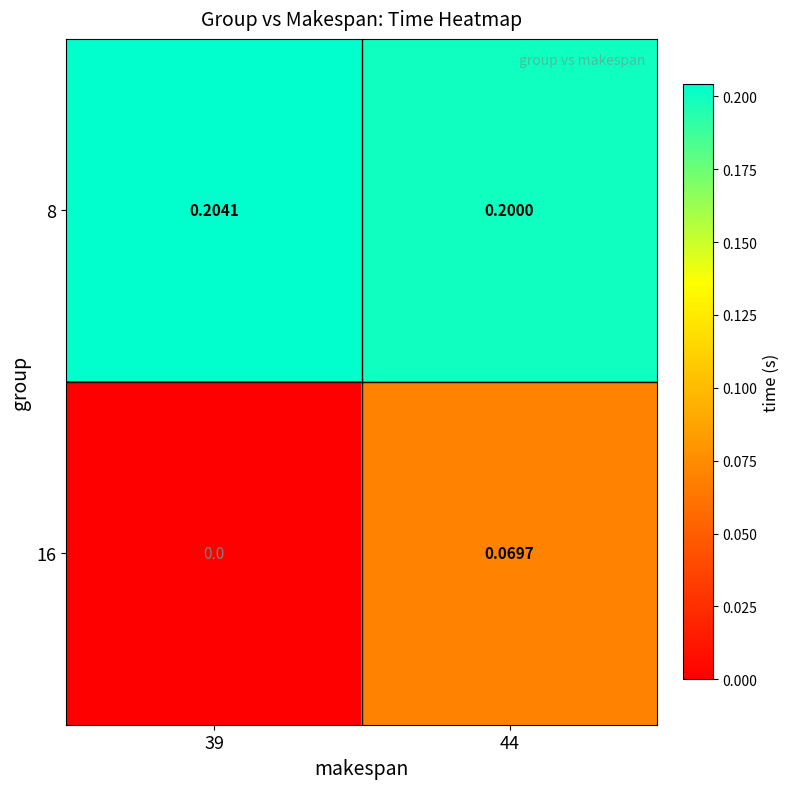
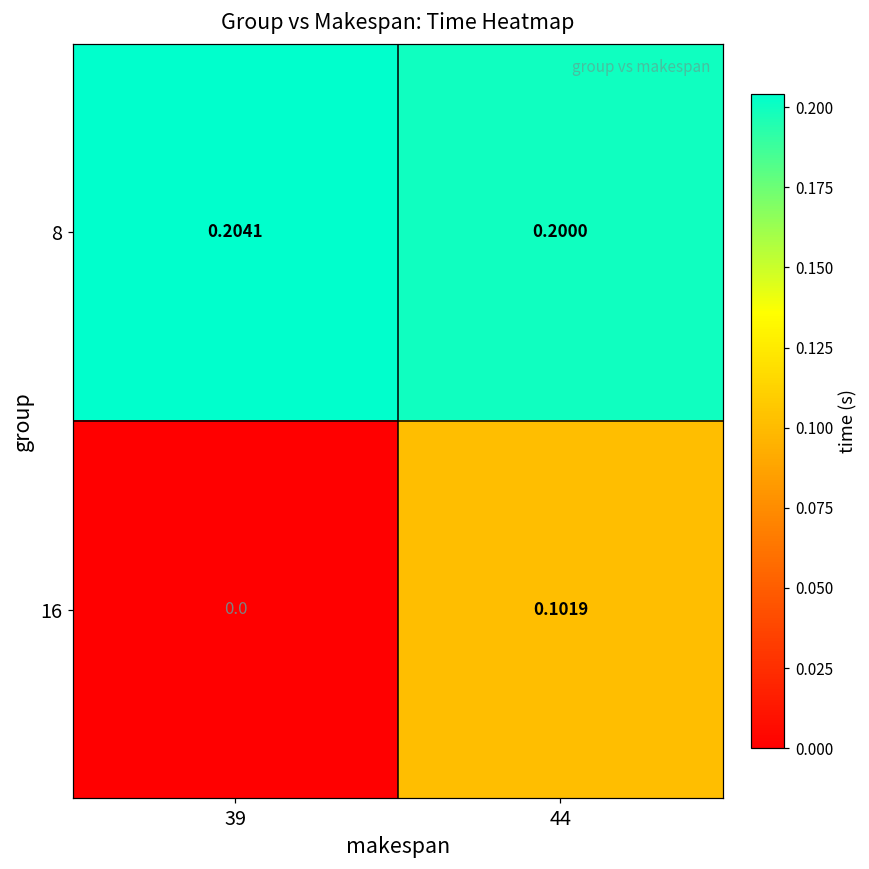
  {
    "8": {
      "39": 0.2041
    },
    "16": {
      "39": 0.0,
-     "44": 0.0697
+     "44": 0.1019
    }
  }
